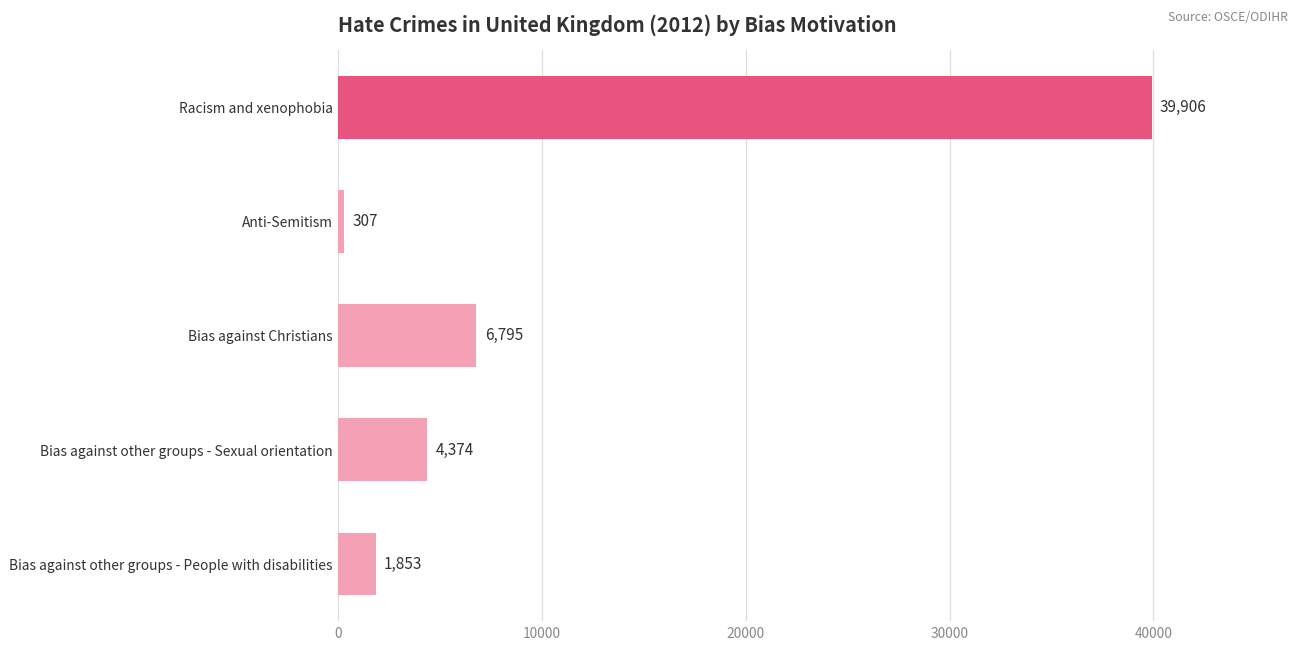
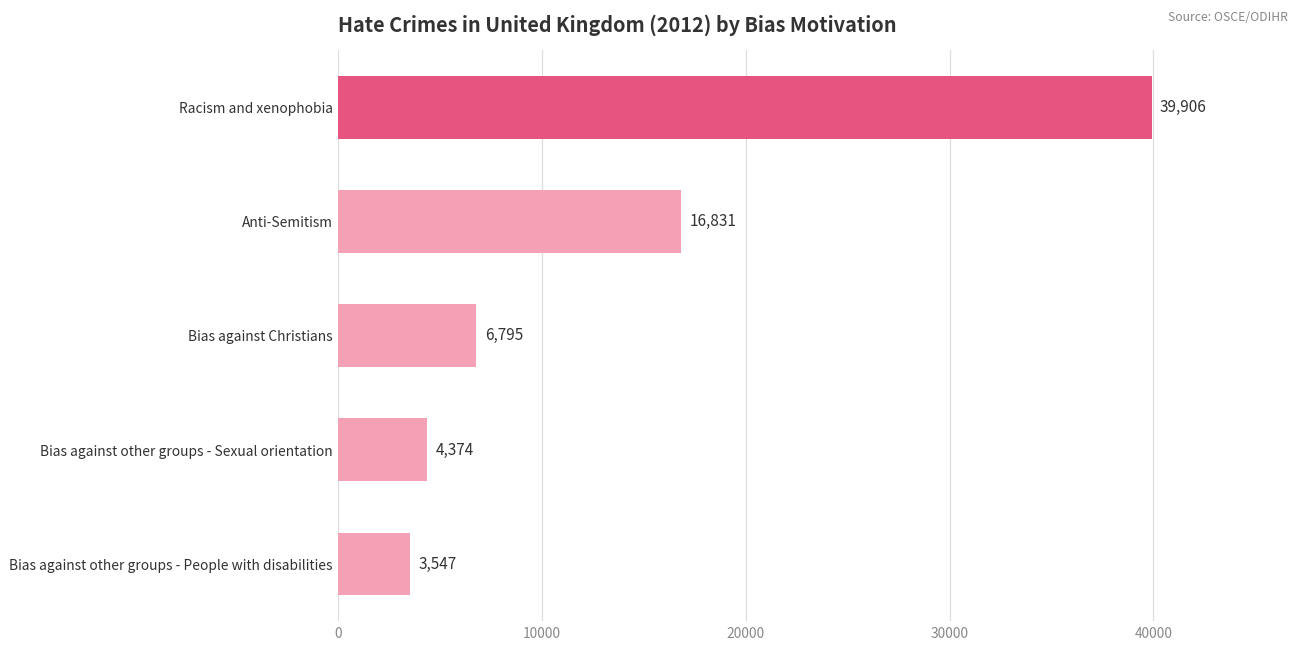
  {
    "Racism and xenophobia": "39,906",
-   "Anti-Semitism": "307",
+   "Anti-Semitism": "16,831",
    "Bias against Christians": "6,795",
    "Bias against other groups - Sexual orientation": "4,374",
-   "Bias against other groups - People with disabilities": "1,853"
+   "Bias against other groups - People with disabilities": "3,547"
  }
